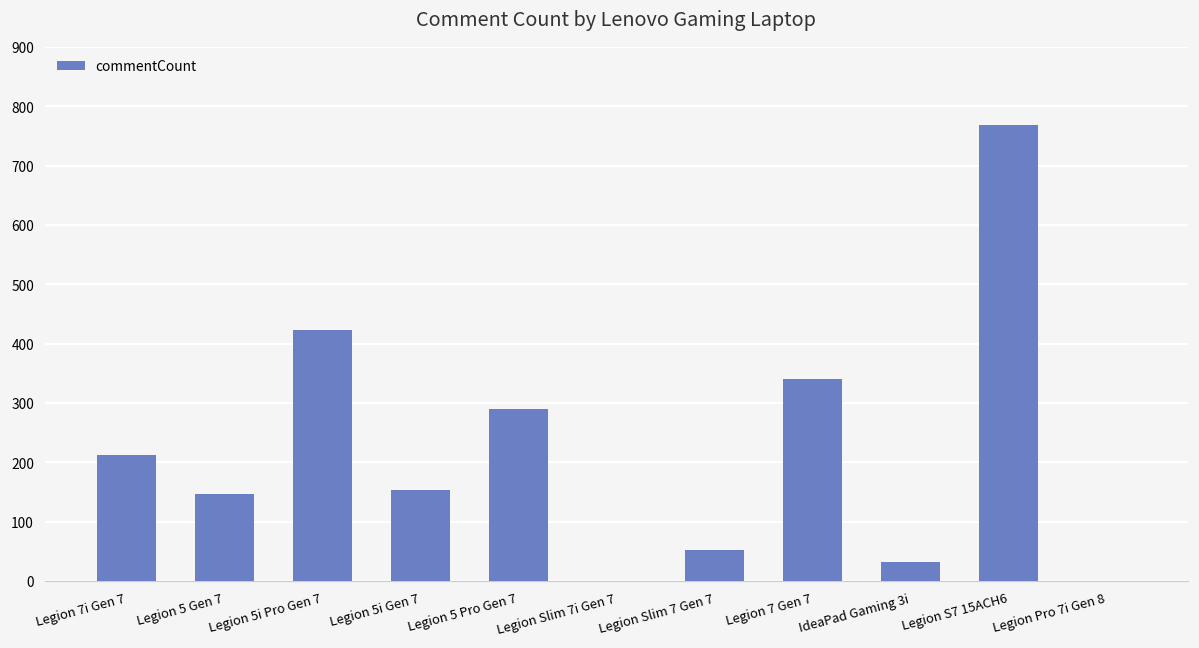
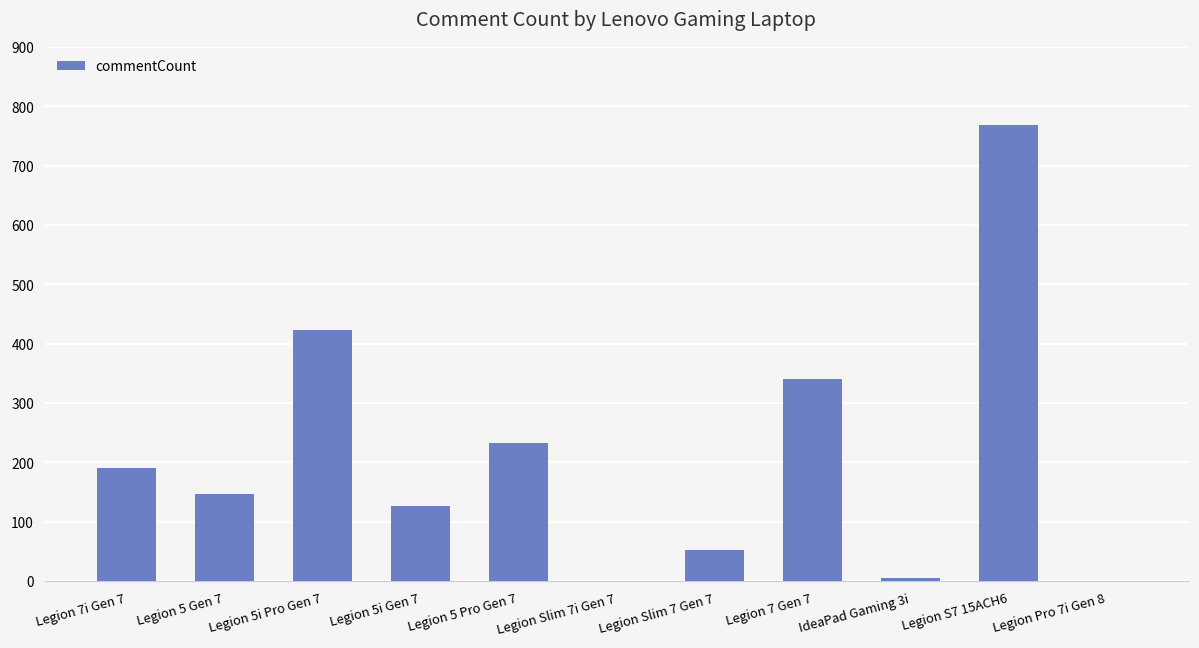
  {
-   "Legion 7i Gen 7": 210,
+   "Legion 7i Gen 7": 190,
    "Legion 5 Gen 7": 150,
    "Legion 5i Pro Gen 7": 420,
-   "Legion 5i Gen 7": 150,
-   "Legion 5 Pro Gen 7": 290,
+   "Legion 5i Gen 7": 130,
+   "Legion 5 Pro Gen 7": 230,
    "Legion Slim 7i Gen 7": 0,
    "Legion Slim 7 Gen 7": 50,
    "Legion 7 Gen 7": 340,
-   "IdeaPad Gaming 3i": 30,
+   "IdeaPad Gaming 3i": 10,
    "Legion S7 15ACH6": 770,
    "Legion Pro 7i Gen 8": 0
  }
